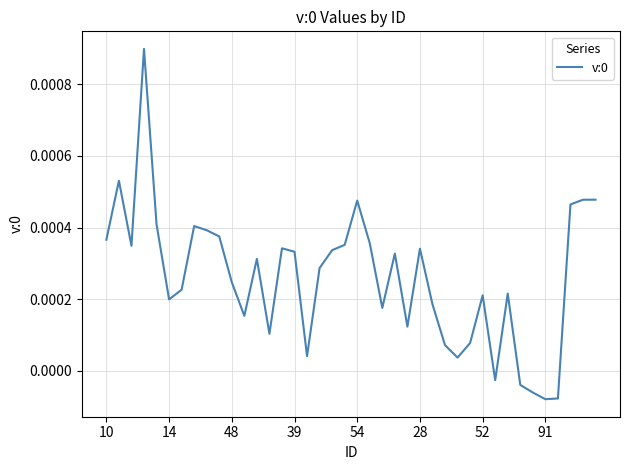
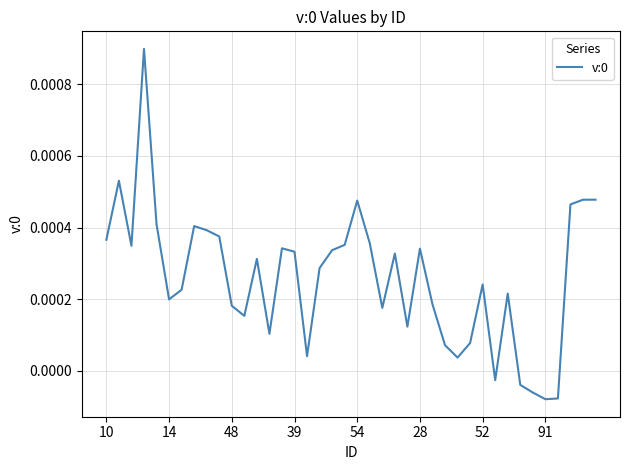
  {
    "10": 0.00037,
-   "48": 0.00025,
+   "48": 0.00018,
    "54": 0.00048,
-   "52": 0.00021,
+   "52": 0.00024,
    "91": -0.00008
  }
